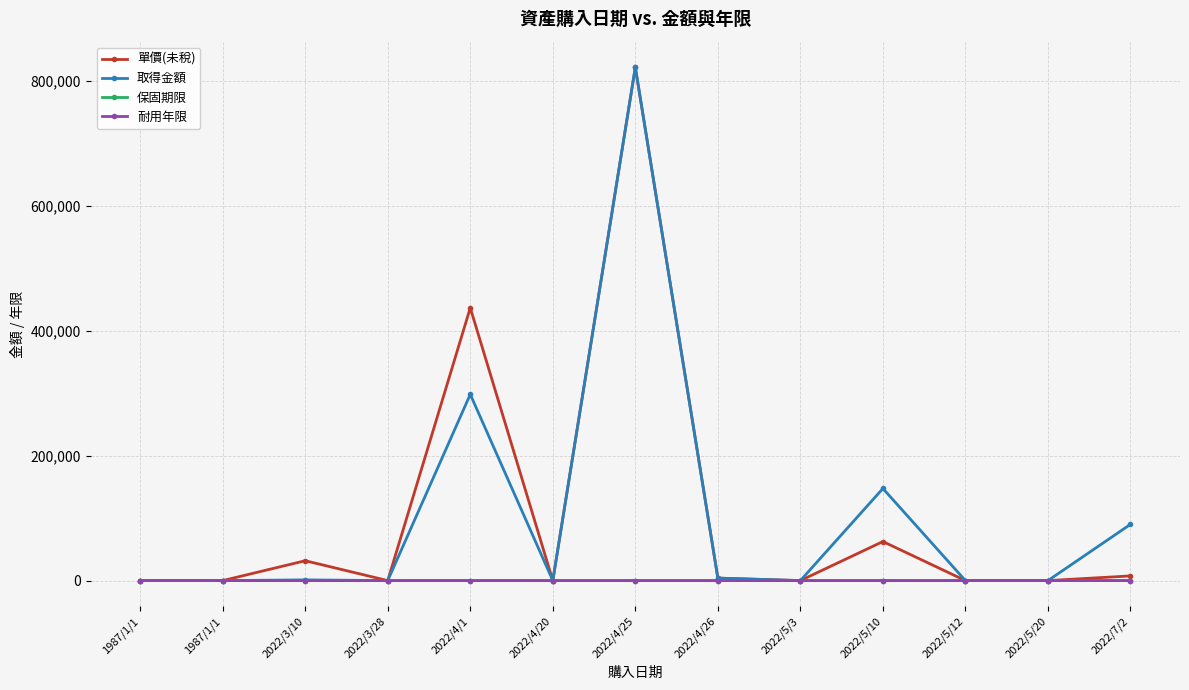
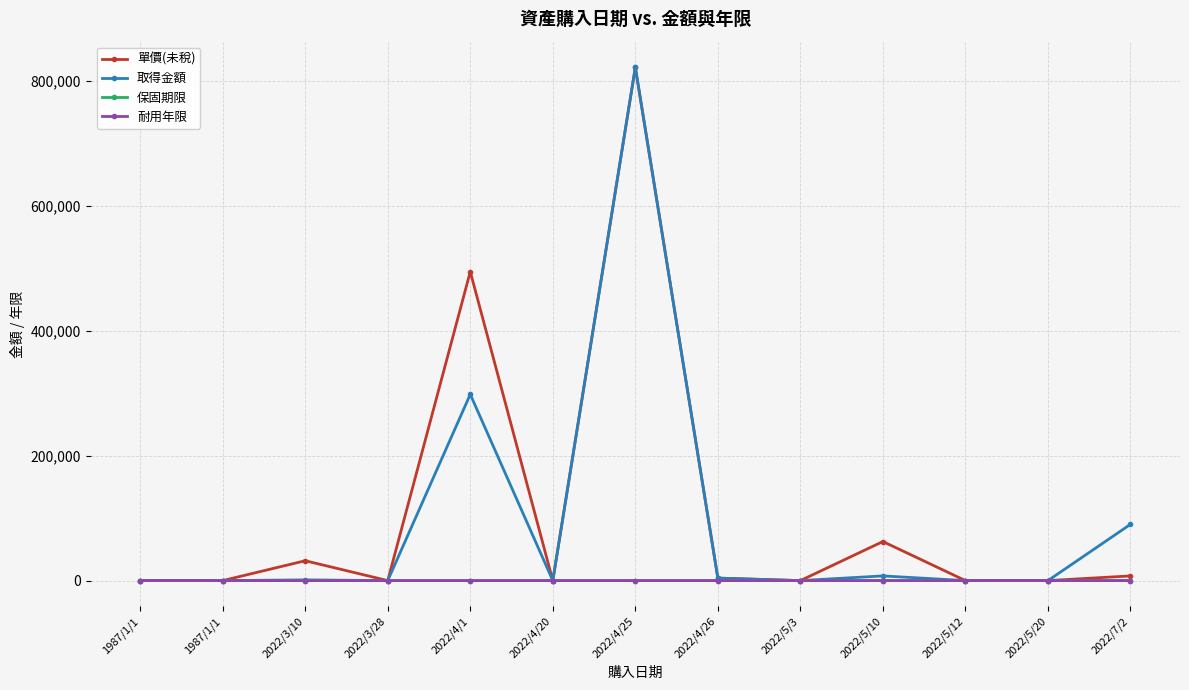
  {
    "單價(未稅)": {
      "2022/3/10": "30,000",
-     "2022/4/1": "440,000",
+     "2022/4/1": "490,000",
      "2022/5/10": "60,000",
      "2022/7/2": "10,000"
    },
    "取得金額": {
      "2022/4/1": "300,000",
-     "2022/5/10": "150,000",
+     "2022/5/10": "10,000",
      "2022/7/2": "90,000"
    },
    "耐用年限": {
      "2022/4/1": "0",
      "2022/4/25": "0",
      "2022/5/10": "0",
      "2022/7/2": "0"
    }
  }
